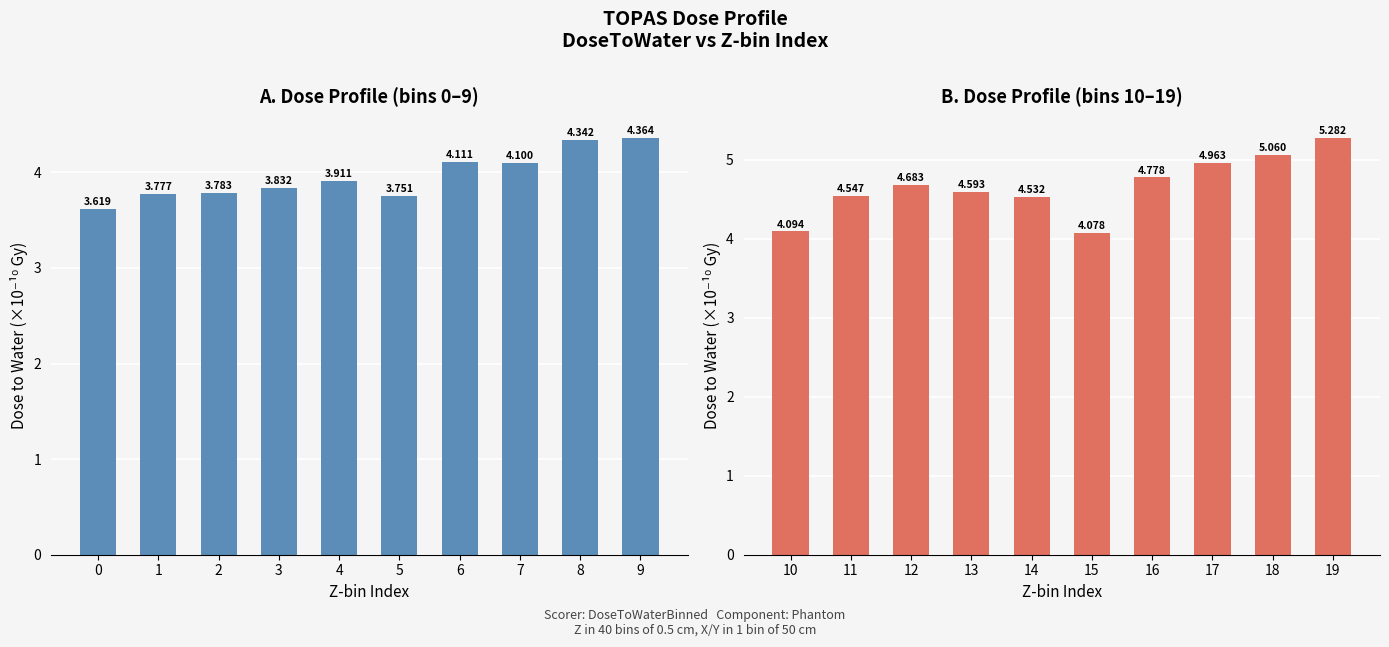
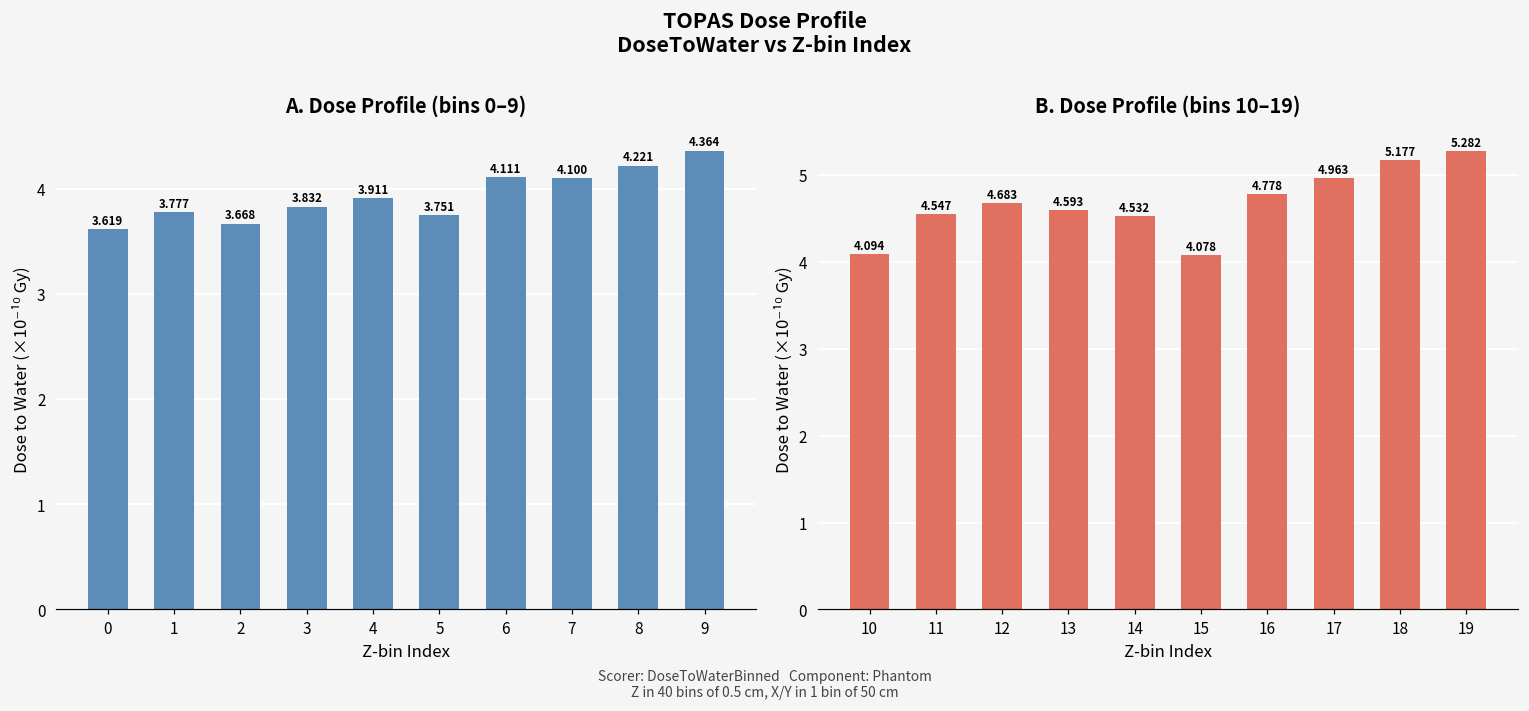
  {
    "A. Dose Profile (bins 0–9)": {
      "0": 3.619,
      "1": 3.777,
-     "2": 3.783,
+     "2": 3.668,
      "3": 3.832,
      "4": 3.911,
      "5": 3.751,
      "6": 4.111,
      "7": 4.100,
-     "8": 4.342,
+     "8": 4.221,
      "9": 4.364
    },
    "B. Dose Profile (bins 10–19)": {
      "10": 4.094,
      "11": 4.547,
      "12": 4.683,
      "13": 4.593,
      "14": 4.532,
      "15": 4.078,
      "16": 4.778,
      "17": 4.963,
-     "18": 5.060,
+     "18": 5.177,
      "19": 5.282
    }
  }
